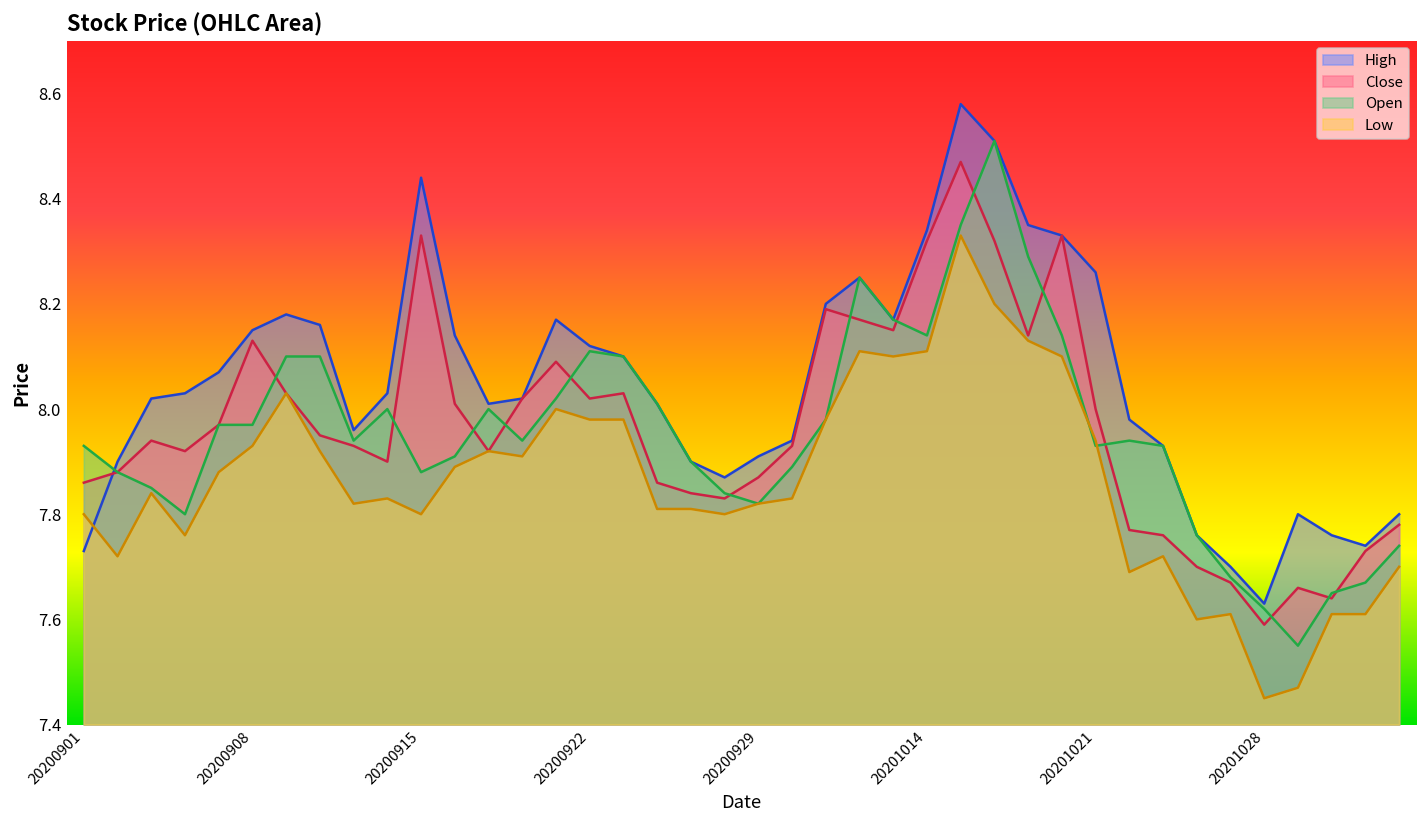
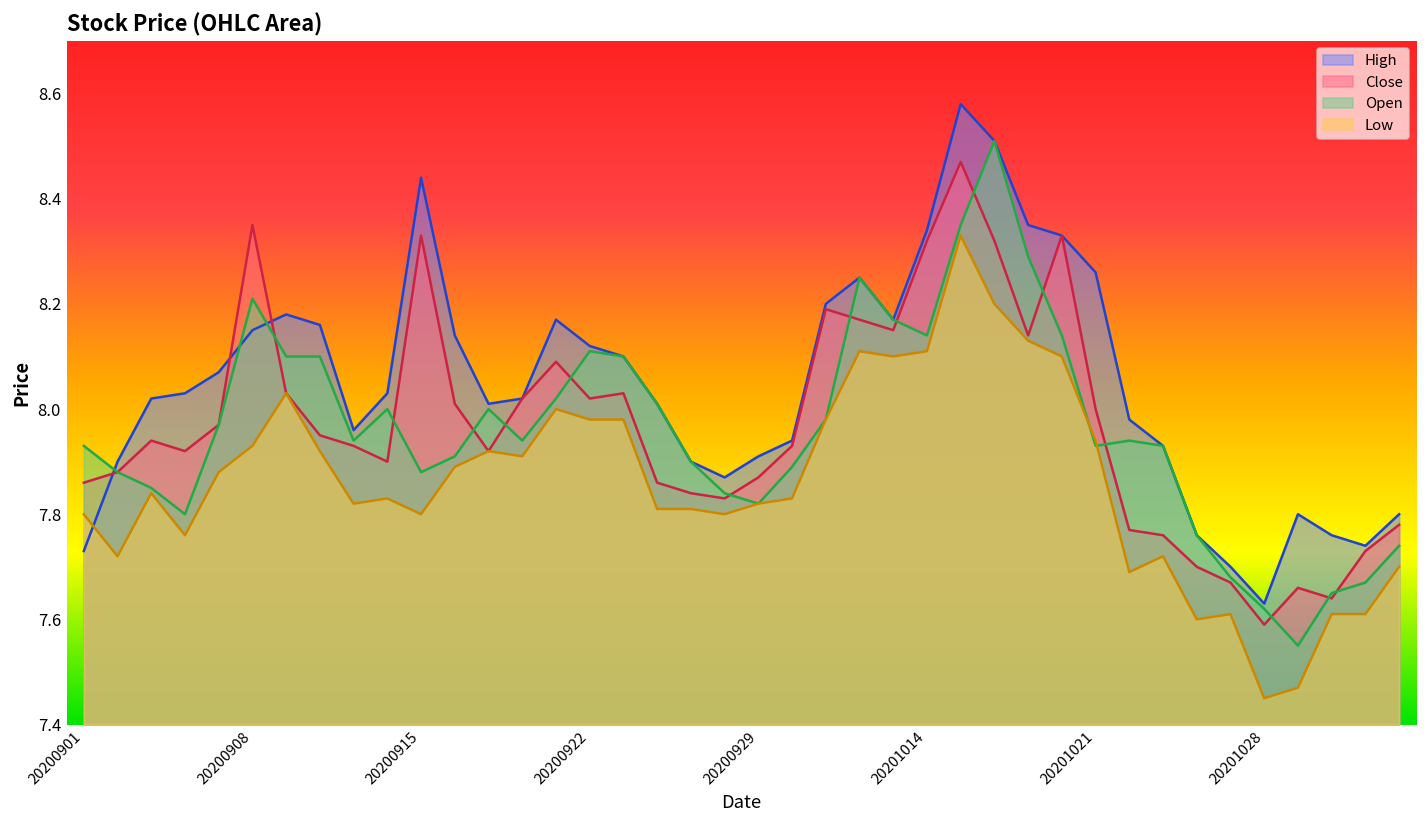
  {
    "High": {
      "20200901": 7.73,
      "20200908": 8.15,
      "20200915": 8.44,
      "20200922": 8.12,
      "20200929": 7.91,
      "20201014": 8.34,
      "20201021": 8.26,
      "20201028": 7.63
    },
    "Close": {
      "20200901": 7.86,
-     "20200908": 8.13,
+     "20200908": 8.35,
      "20200915": 8.33,
      "20200922": 8.02,
      "20200929": 7.87,
      "20201014": 8.32,
      "20201021": 8.00,
      "20201028": 7.59
    },
    "Open": {
      "20200901": 7.93,
-     "20200908": 7.97,
+     "20200908": 8.21,
      "20200915": 7.88,
      "20200922": 8.11,
      "20201014": 8.14,
      "20201021": 7.93,
      "20201028": 7.62
    },
    "Low": {
      "20200901": 7.80,
      "20200908": 7.93,
      "20200915": 7.80,
      "20200922": 7.98,
      "20201014": 8.11,
      "20201021": 7.94,
      "20201028": 7.45
    }
  }
